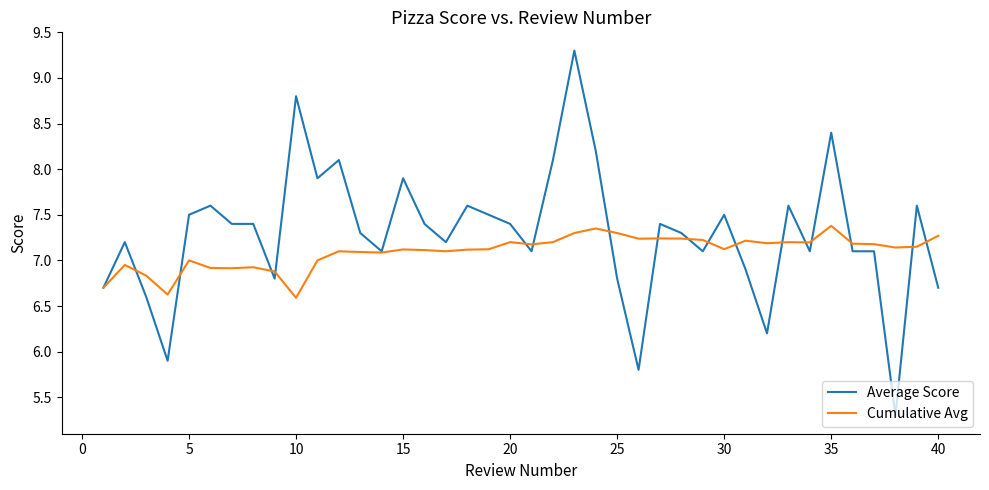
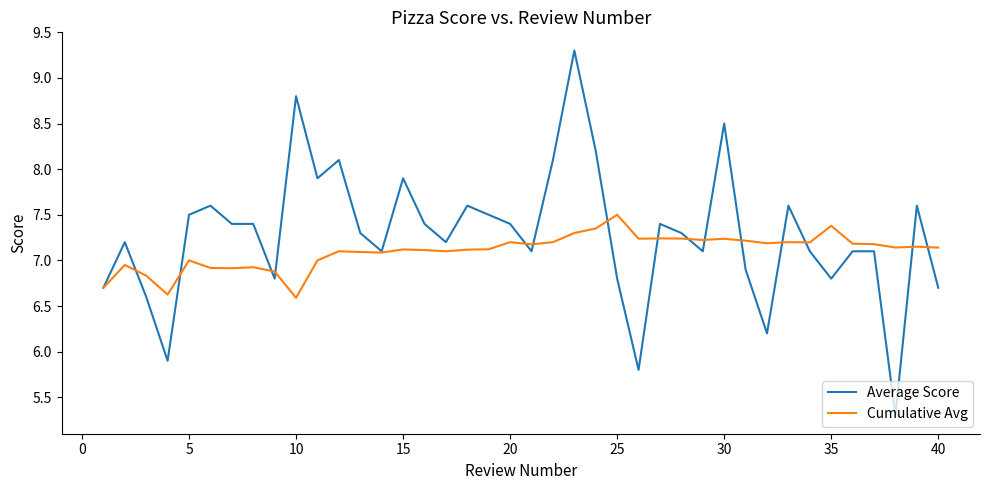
  {
    "Average Score": {
      "5": 7.5,
      "10": 8.8,
      "15": 7.9,
      "20": 7.4,
      "25": 6.8,
-     "30": 7.5,
-     "35": 8.4,
+     "30": 8.5,
+     "35": 6.8,
      "40": 6.7
    },
    "Cumulative Avg": {
      "5": 7.0,
      "10": 6.6,
      "15": 7.1,
      "20": 7.2,
-     "25": 7.3,
-     "30": 7.1,
+     "25": 7.5,
+     "30": 7.2,
      "35": 7.4,
-     "40": 7.3
+     "40": 7.1
    }
  }
